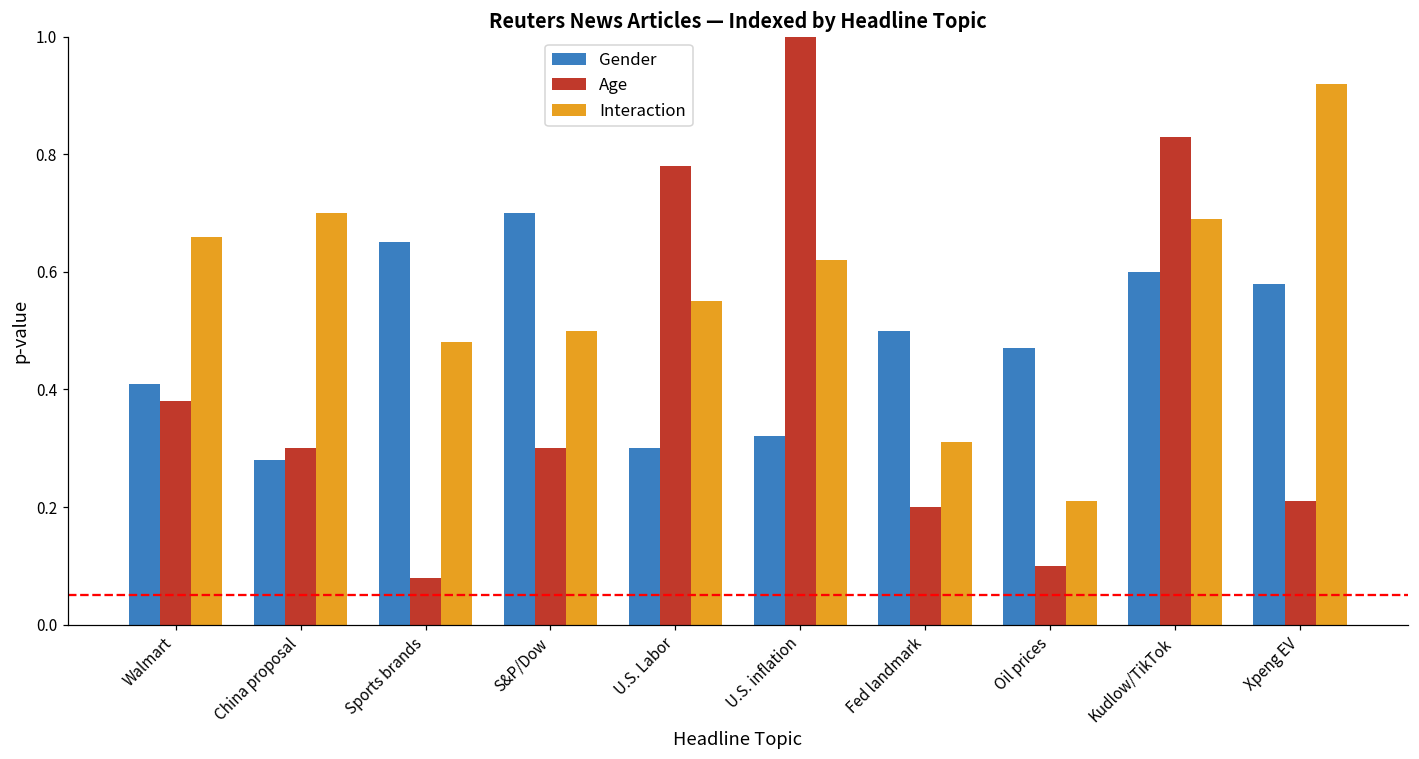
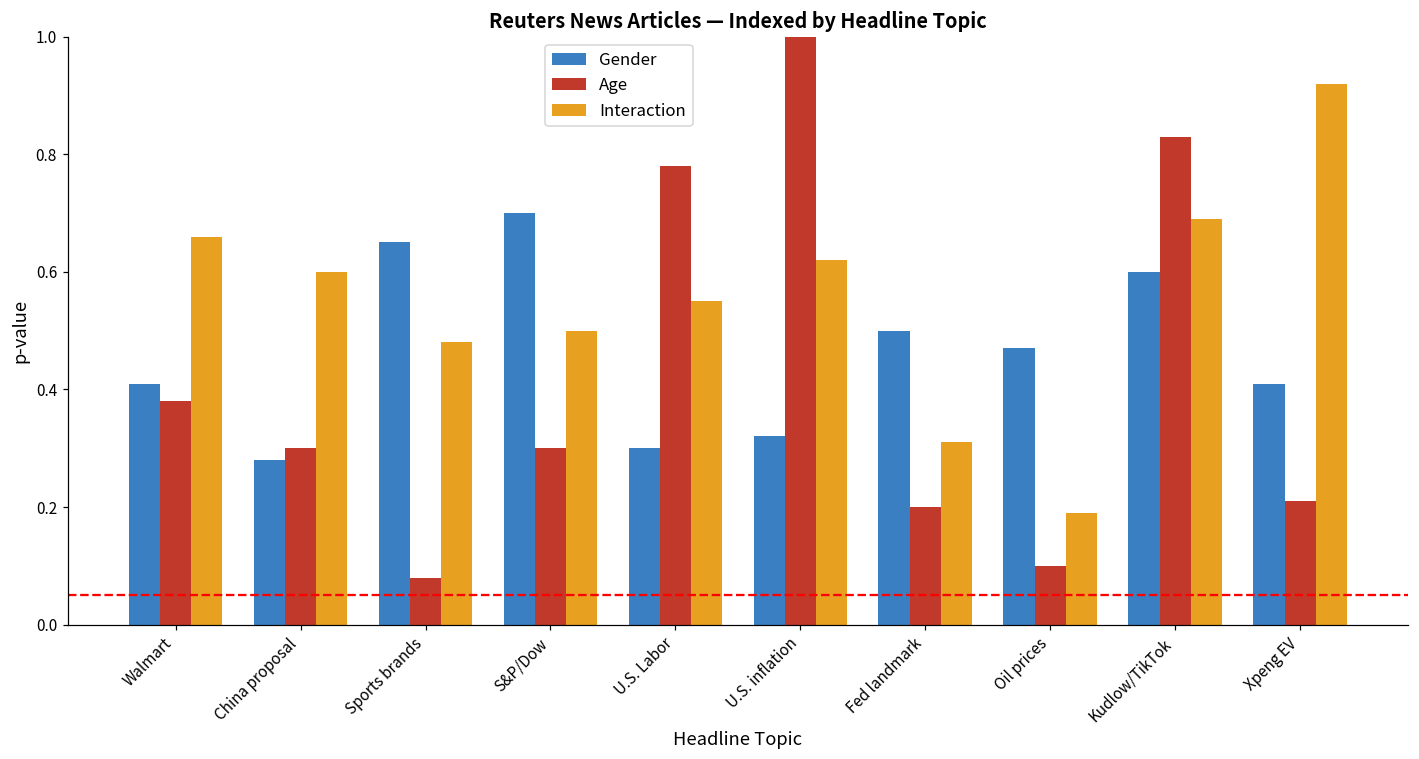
  {
    "Gender": {
      "Walmart": 0.41,
      "China proposal": 0.28,
      "Sports brands": 0.65,
      "S&P/Dow": 0.70,
      "U.S. Labor": 0.30,
      "U.S. inflation": 0.32,
      "Fed landmark": 0.50,
      "Oil prices": 0.47,
      "Kudlow/TikTok": 0.60,
-     "Xpeng EV": 0.58
+     "Xpeng EV": 0.41
    },
    "Age": {
      "Walmart": 0.38,
      "China proposal": 0.30,
      "Sports brands": 0.08,
      "S&P/Dow": 0.30,
      "U.S. Labor": 0.78,
      "U.S. inflation": 1.00,
      "Fed landmark": 0.20,
      "Oil prices": 0.10,
      "Kudlow/TikTok": 0.83,
      "Xpeng EV": 0.21
    },
    "Interaction": {
      "Walmart": 0.66,
-     "China proposal": 0.7,
+     "China proposal": 0.6,
      "Sports brands": 0.48,
      "S&P/Dow": 0.50,
      "U.S. Labor": 0.55,
      "U.S. inflation": 0.62,
      "Fed landmark": 0.31,
-     "Oil prices": 0.21,
+     "Oil prices": 0.19,
      "Kudlow/TikTok": 0.69,
      "Xpeng EV": 0.92
    }
  }
